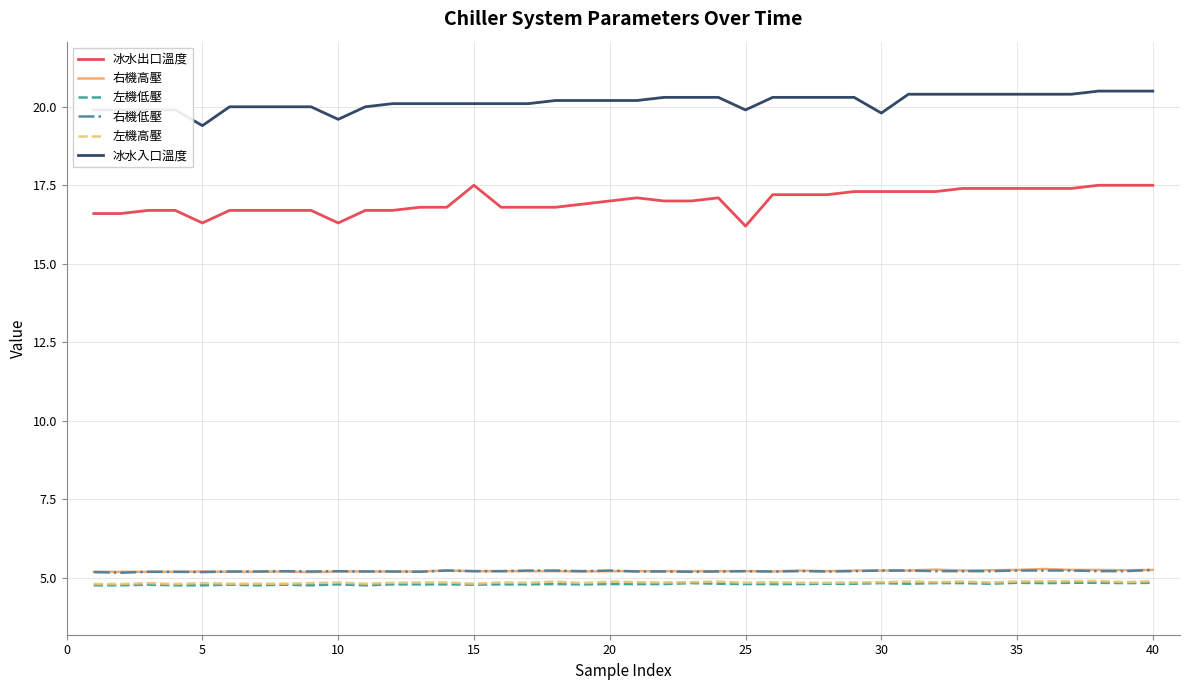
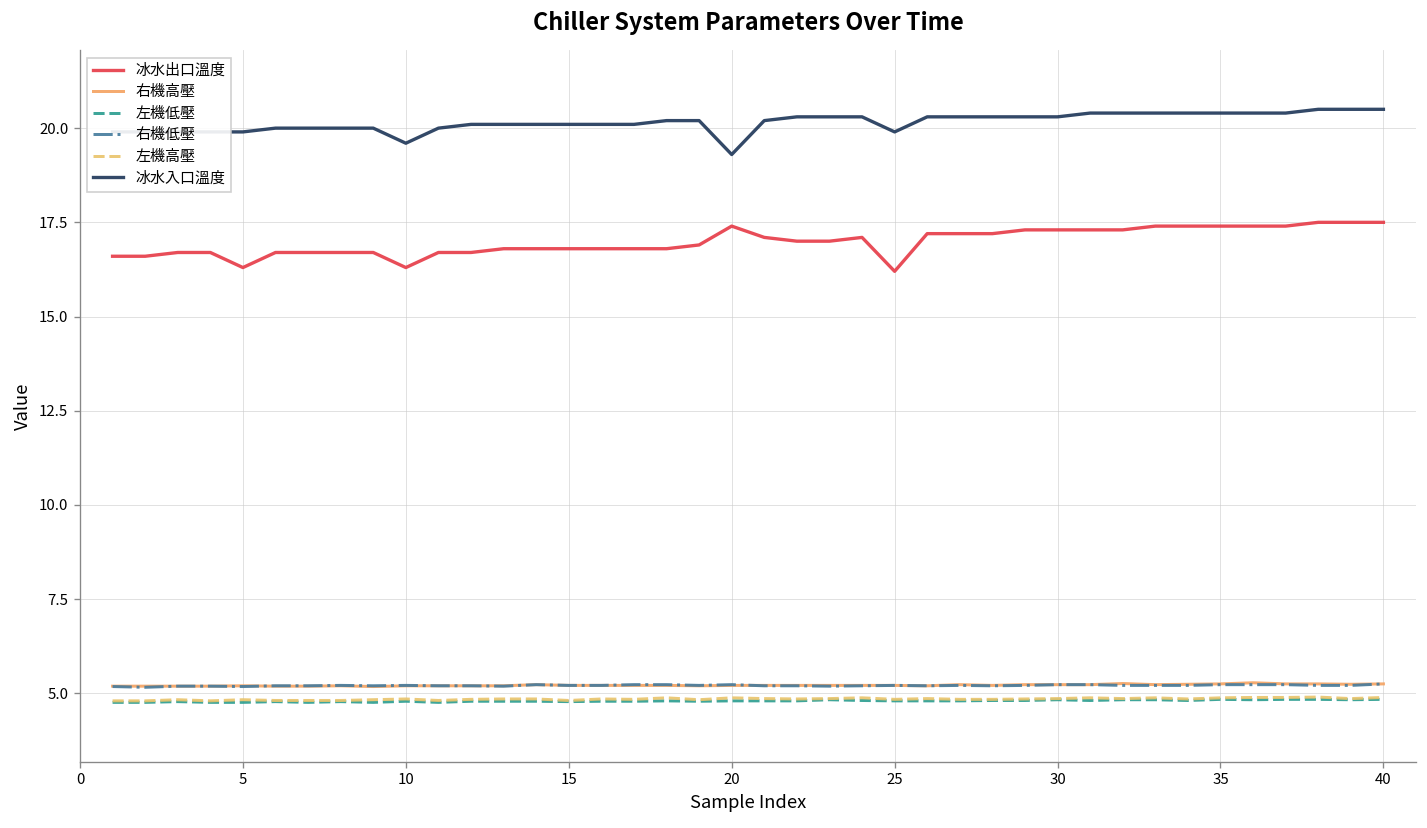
  {
    "冰水出口溫度": {
      "5": 16.3,
      "10": 16.3,
-     "15": 17.5,
-     "20": 17.0,
+     "15": 16.8,
+     "20": 17.4,
      "25": 16.2,
      "30": 17.3,
      "35": 17.4,
      "40": 17.5
    },
    "冰水入口溫度": {
-     "5": 19.4,
+     "5": 19.9,
      "10": 19.6,
      "15": 20.1,
-     "20": 20.2,
+     "20": 19.3,
      "25": 19.9,
-     "30": 19.8,
+     "30": 20.3,
      "35": 20.4,
      "40": 20.5
    }
  }
